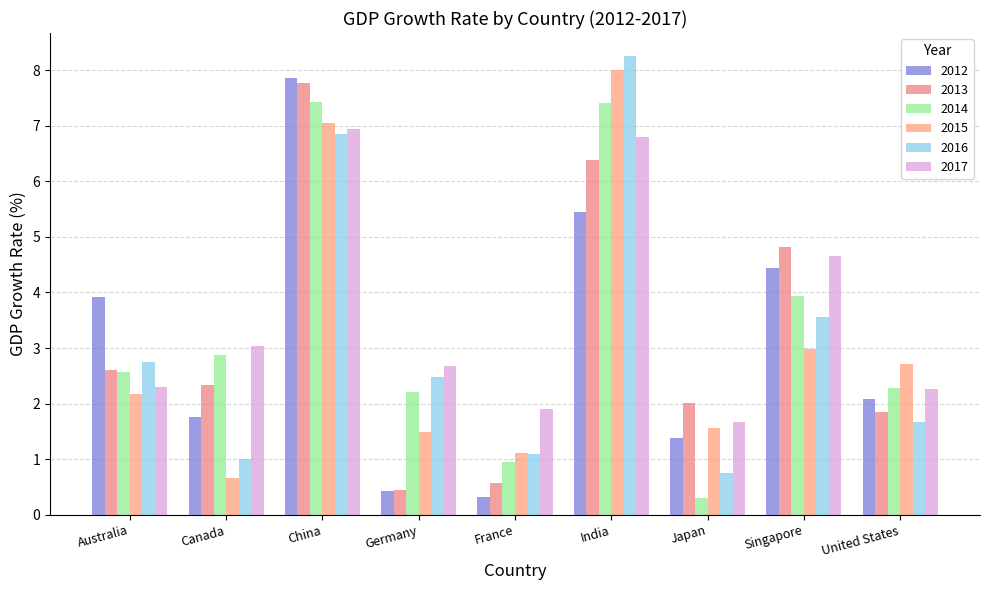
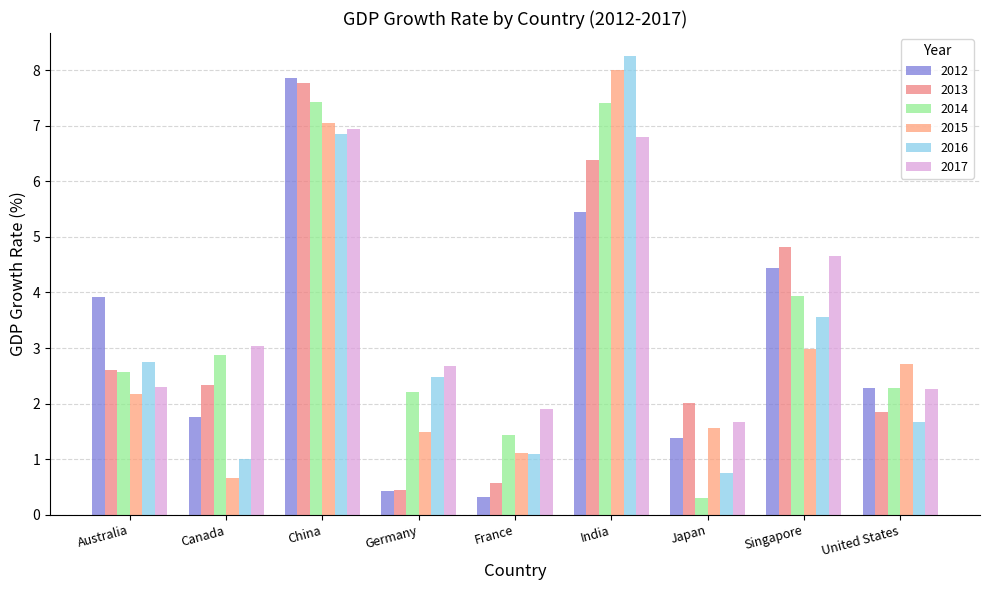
  {
    "2012": {
      "Australia": 3.9,
      "Canada": 1.8,
      "China": 7.9,
      "Germany": 0.4,
      "France": 0.3,
      "India": 5.5,
      "Japan": 1.4,
      "Singapore": 4.4,
-     "United States": 2.1
+     "United States": 2.3
    },
    "2014": {
      "Australia": 2.6,
      "Canada": 2.9,
      "China": 7.4,
      "Germany": 2.2,
-     "France": 1.0,
+     "France": 1.4,
      "India": 7.4,
      "Japan": 0.3,
      "Singapore": 3.9,
      "United States": 2.3
    },
    "2016": {
      "Australia": 2.7,
      "Canada": 1.0,
      "China": 6.8,
      "Germany": 2.5,
      "France": 1.1,
      "India": 8.3,
      "Japan": 0.8,
      "Singapore": 3.6,
      "United States": 1.7
    },
    "2017": {
      "Australia": 2.3,
      "Canada": 3.0,
      "China": 6.9,
      "Germany": 2.7,
      "France": 1.9,
      "India": 6.8,
      "Japan": 1.7,
      "Singapore": 4.7,
      "United States": 2.3
    }
  }
